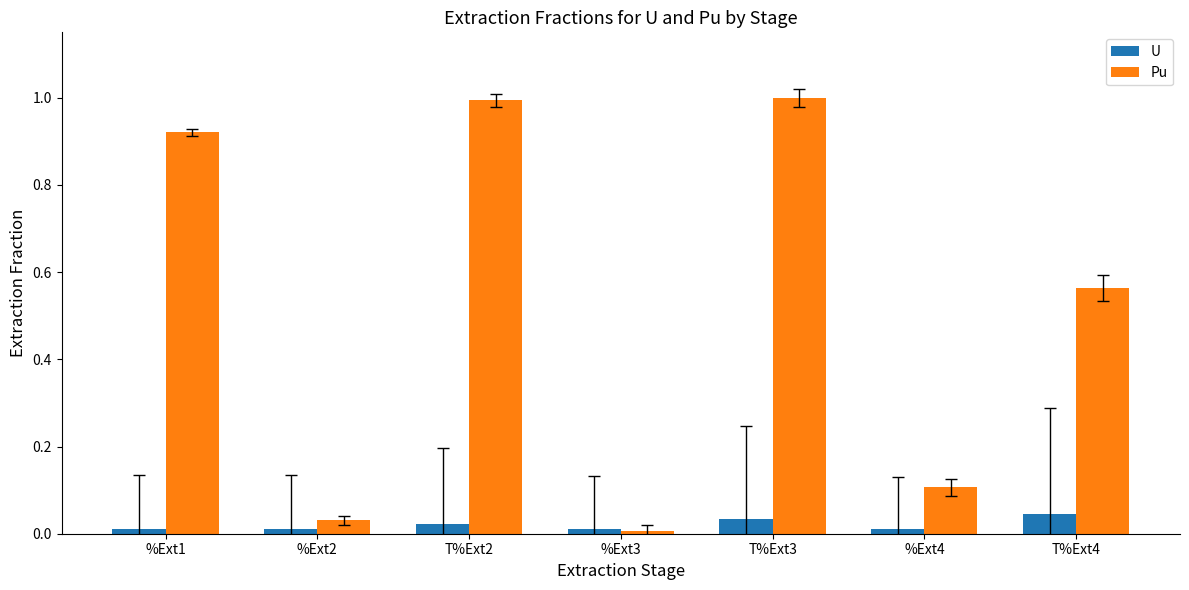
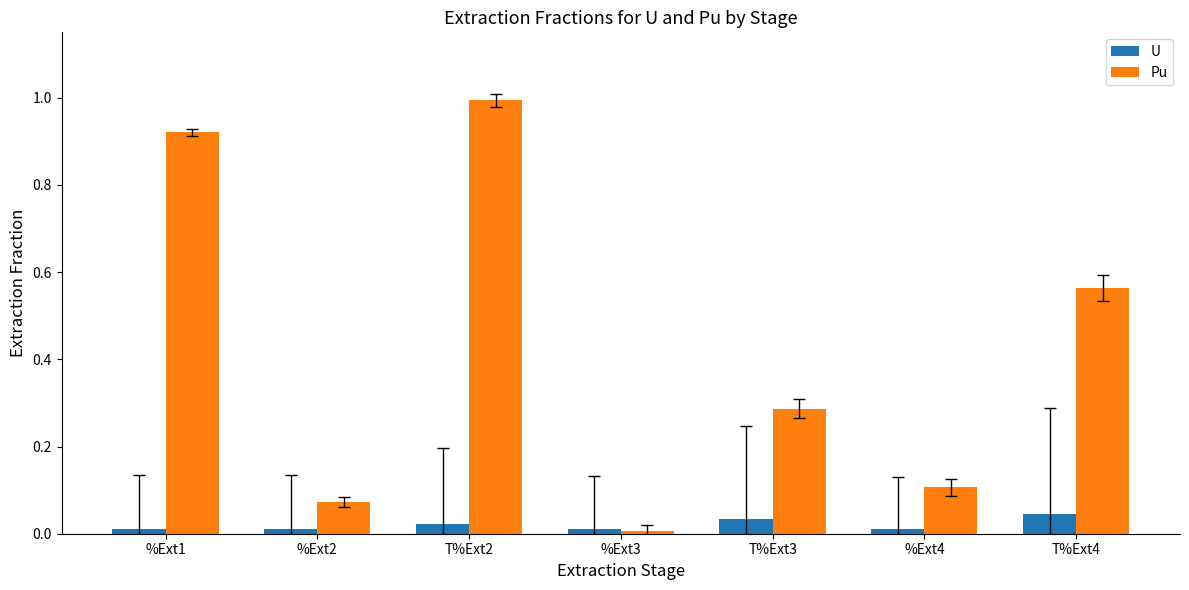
  {
    "Pu": {
      "%Ext1": 0.92,
-     "%Ext2": 0.03,
+     "%Ext2": 0.07,
      "T%Ext2": 0.99,
      "%Ext3": 0.01,
-     "T%Ext3": 1.00,
+     "T%Ext3": 0.29,
      "%Ext4": 0.11,
      "T%Ext4": 0.56
    }
  }
